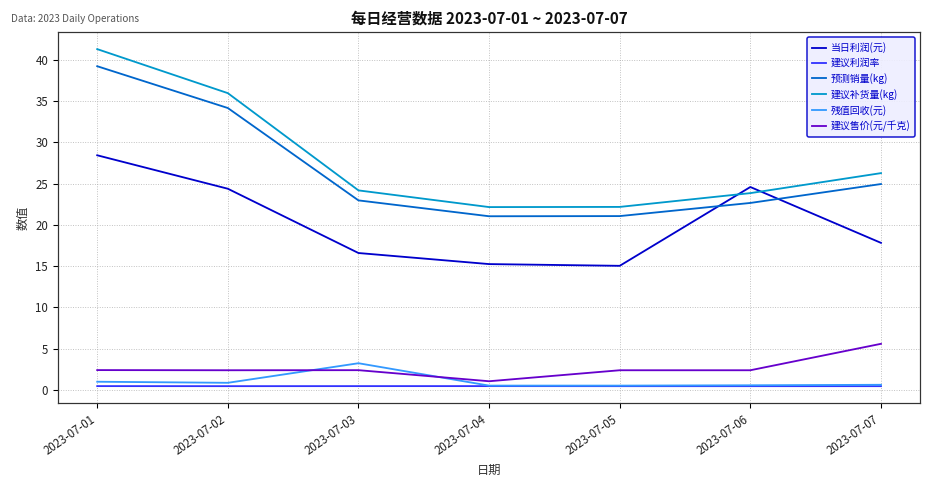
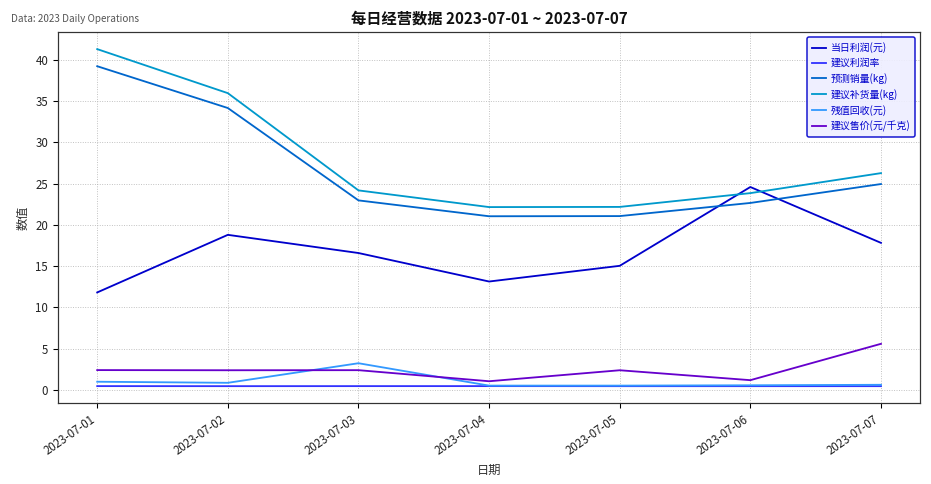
  {
    "当日利润(元)": {
-     "2023-07-01": 28,
-     "2023-07-02": 24,
+     "2023-07-01": 12,
+     "2023-07-02": 19,
      "2023-07-03": 17,
-     "2023-07-04": 15,
+     "2023-07-04": 13,
      "2023-07-05": 15,
      "2023-07-06": 25,
      "2023-07-07": 18
    },
    "建议利润率": {
      "2023-07-01": 0,
      "2023-07-02": 0,
      "2023-07-03": 0
    },
    "残值回收(元)": {
      "2023-07-01": 1,
      "2023-07-02": 1,
      "2023-07-03": 3
    },
    "建议售价(元/千克)": {
      "2023-07-01": 2,
      "2023-07-02": 2,
      "2023-07-03": 2,
      "2023-07-04": 1,
      "2023-07-05": 2,
-     "2023-07-06": 2,
+     "2023-07-06": 1,
      "2023-07-07": 6
    }
  }
